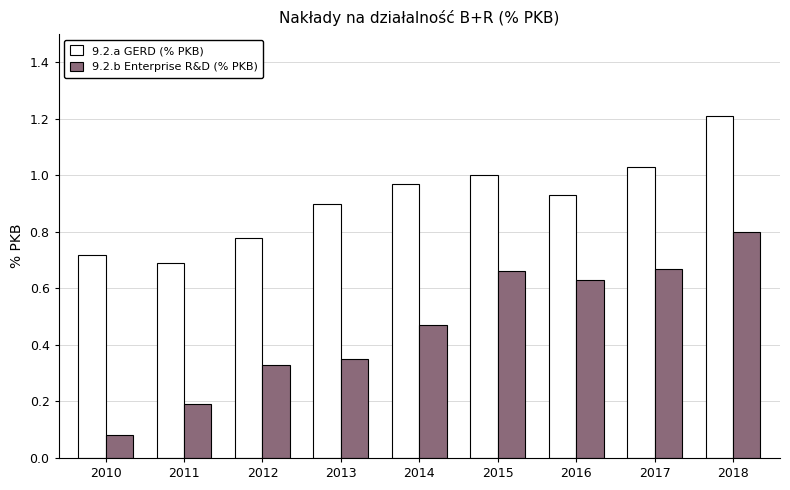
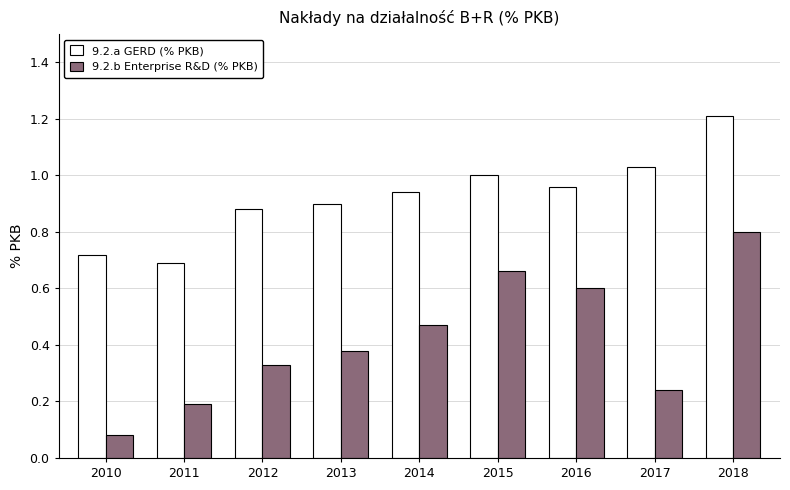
  {
    "9.2.a GERD (% PKB)": {
      "2010": 0.72,
      "2011": 0.69,
-     "2012": 0.78,
+     "2012": 0.88,
      "2013": 0.90,
-     "2014": 0.97,
+     "2014": 0.94,
      "2015": 1.00,
-     "2016": 0.93,
+     "2016": 0.96,
      "2017": 1.03,
      "2018": 1.21
    },
    "9.2.b Enterprise R&D (% PKB)": {
      "2010": 0.08,
      "2011": 0.19,
      "2012": 0.33,
-     "2013": 0.35,
+     "2013": 0.38,
      "2014": 0.47,
      "2015": 0.66,
-     "2016": 0.63,
-     "2017": 0.67,
+     "2016": 0.60,
+     "2017": 0.24,
      "2018": 0.80
    }
  }
